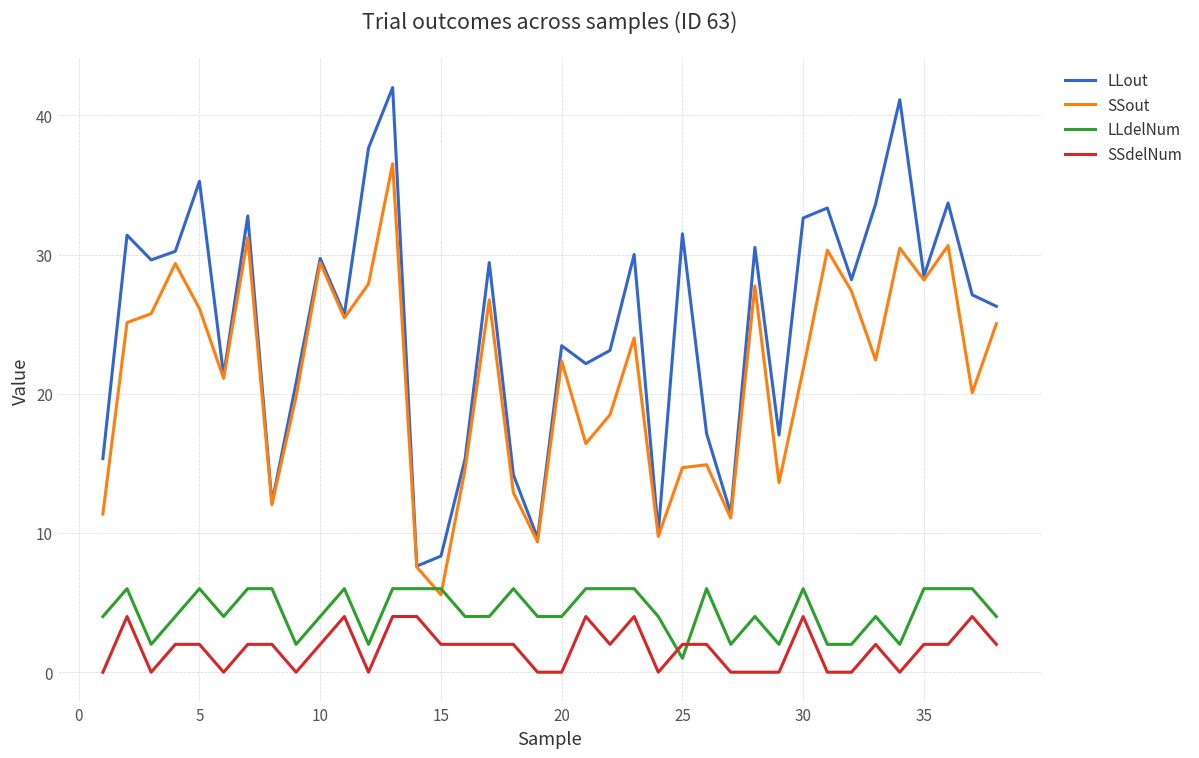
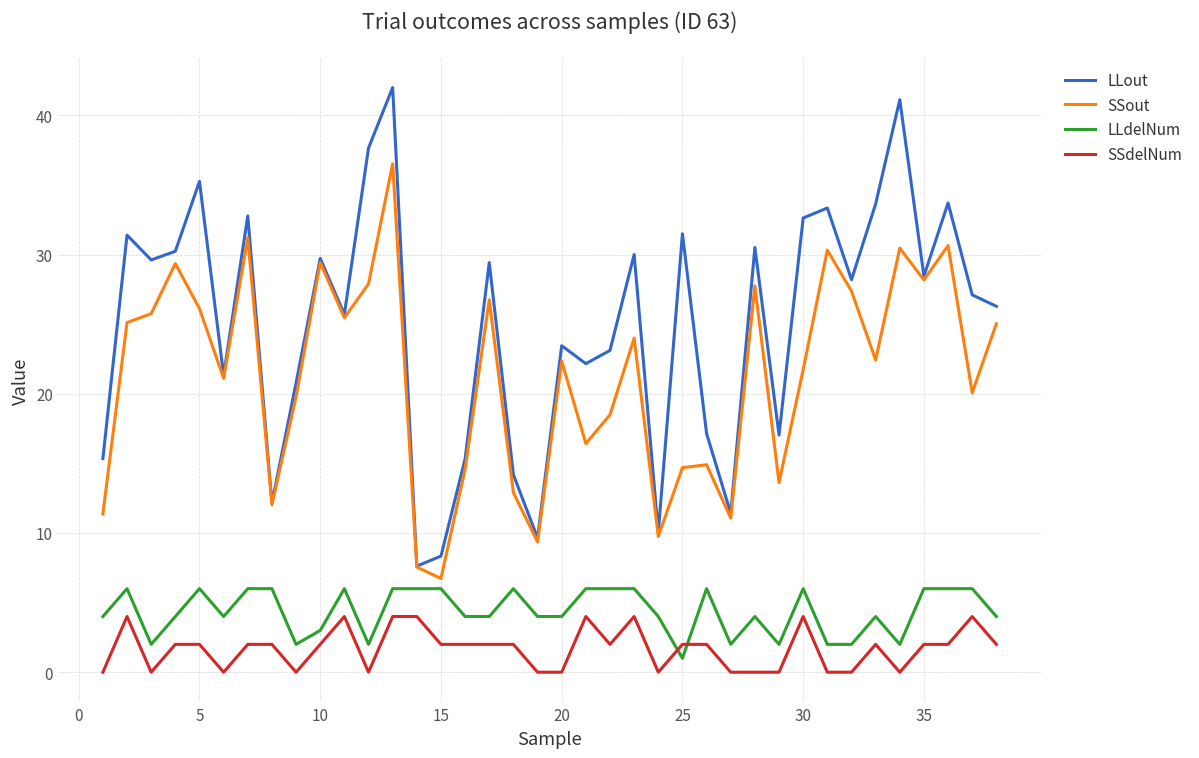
  {
    "LLout": {
      "5": 35.3,
      "10": 29.7,
      "15": 8.3,
      "20": 23.5,
      "25": 31.5,
      "30": 32.6,
      "35": 28.5
    },
    "SSout": {
      "5": 26.1,
      "10": 29.4,
-     "15": 5.6,
+     "15": 6.7,
      "20": 22.3,
      "25": 14.7,
      "30": 21.7,
      "35": 28.2
    },
    "LLdelNum": {
      "5": 6,
-     "10": 4,
+     "10": 3,
      "15": 6,
      "20": 4,
      "25": 1,
      "30": 6,
      "35": 6
    },
    "SSdelNum": {
      "5": 2.0,
      "10": 2.0,
      "15": 2.0,
      "20": 0.0,
      "25": 2.0,
      "30": 4.0,
      "35": 2.0
    }
  }
